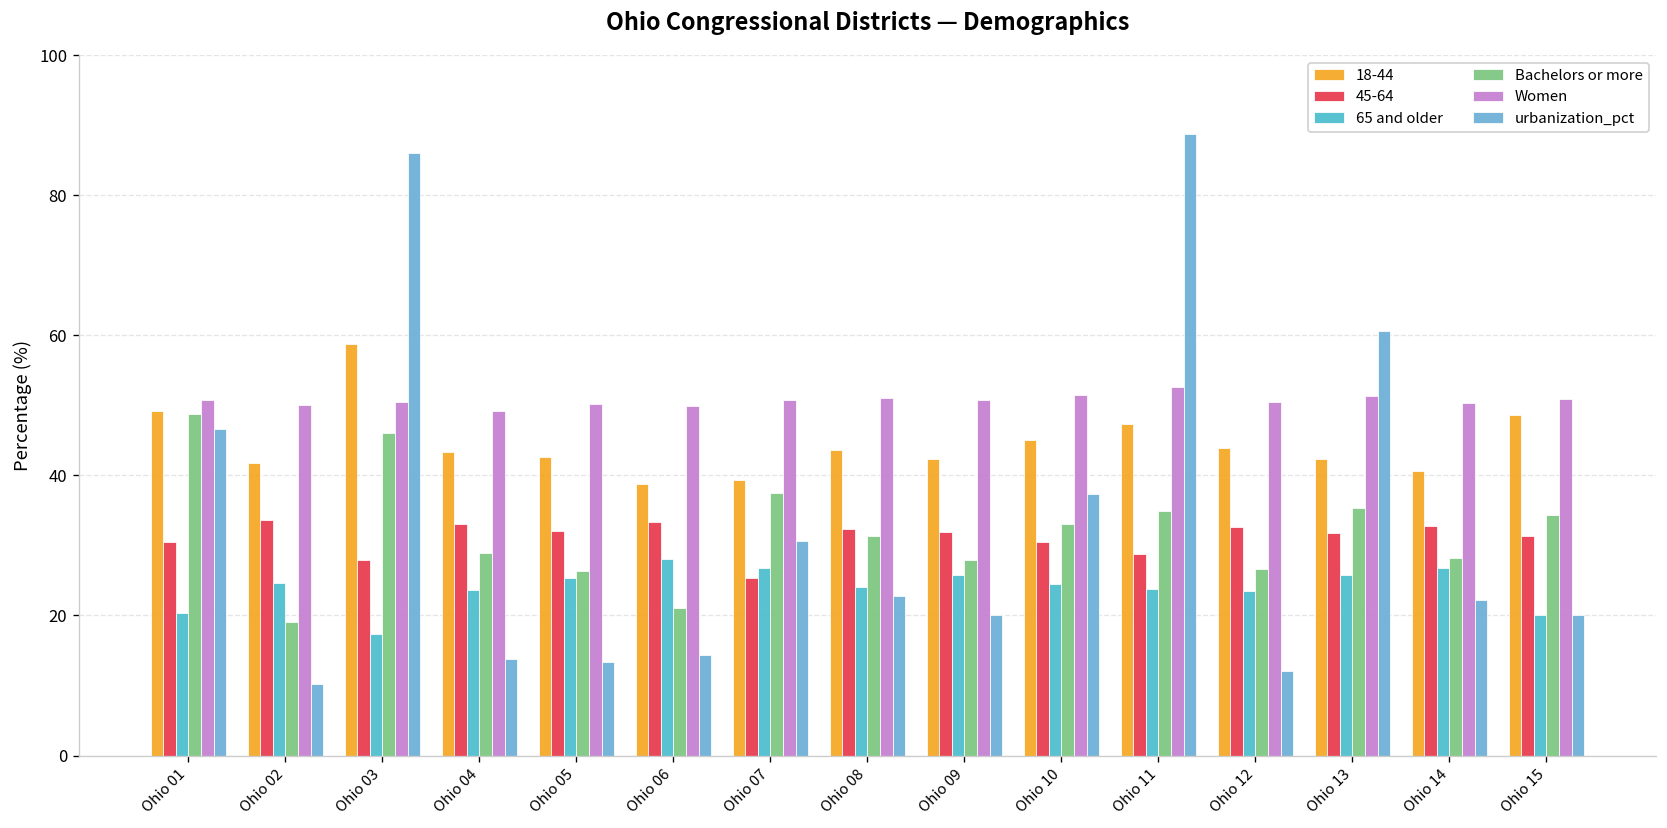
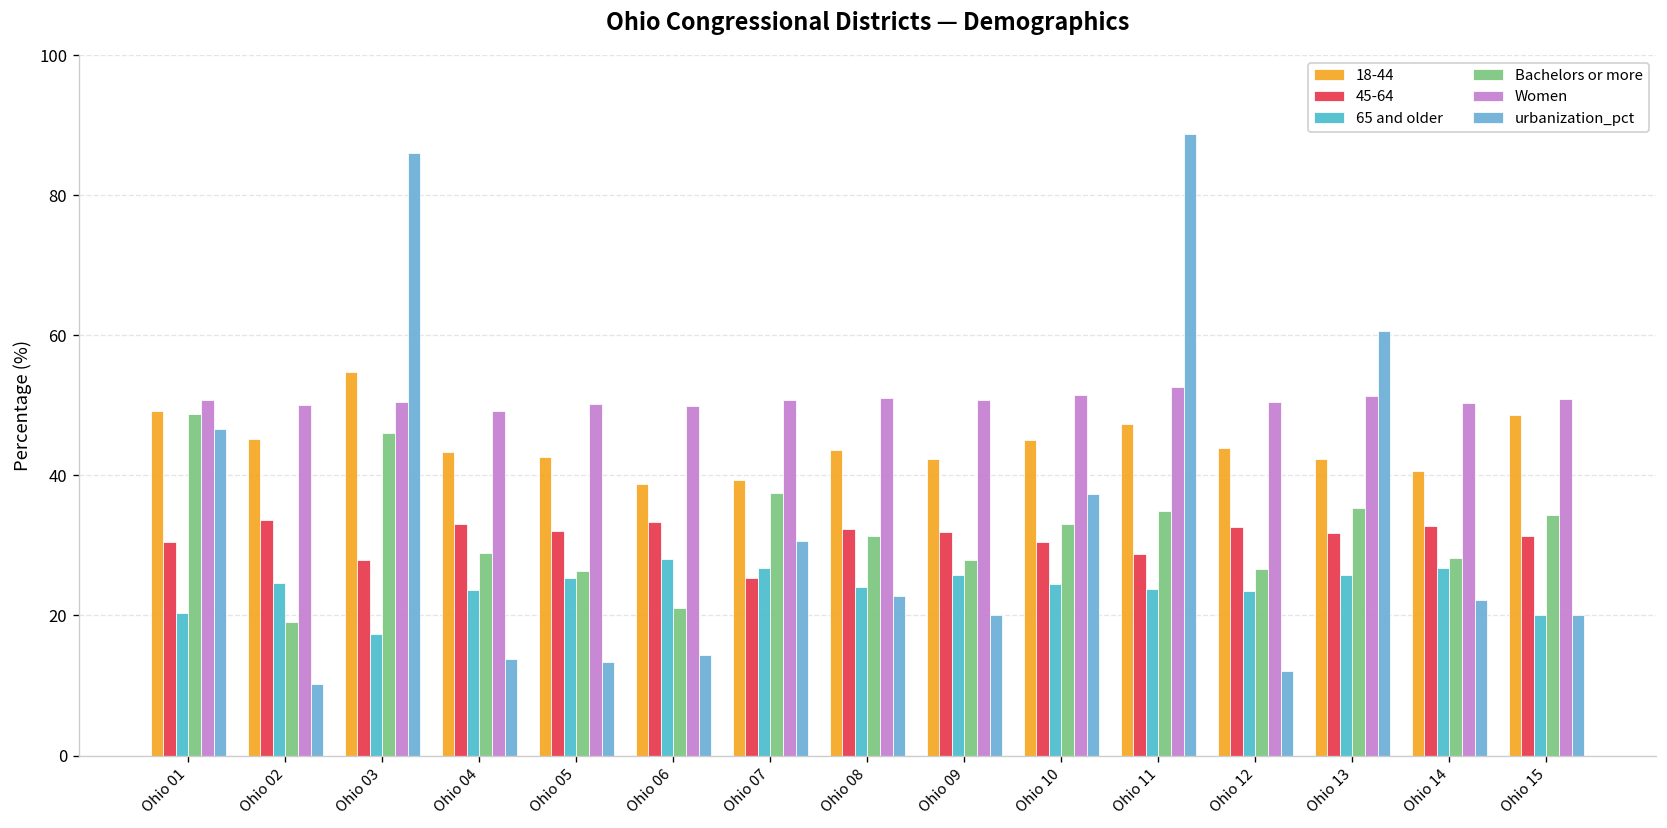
  {
    "18-44": {
      "Ohio 01": 49,
-     "Ohio 02": 42,
-     "Ohio 03": 59,
+     "Ohio 02": 45,
+     "Ohio 03": 55,
      "Ohio 04": 43,
      "Ohio 05": 43,
      "Ohio 06": 39,
      "Ohio 07": 39,
      "Ohio 08": 44,
      "Ohio 09": 42,
      "Ohio 10": 45,
      "Ohio 11": 47,
      "Ohio 12": 44,
      "Ohio 13": 42,
      "Ohio 14": 41,
      "Ohio 15": 49
    },
    "45-64": {
      "Ohio 01": 31,
      "Ohio 02": 34,
      "Ohio 03": 28,
      "Ohio 04": 33,
      "Ohio 05": 32,
      "Ohio 06": 33,
      "Ohio 07": 25,
      "Ohio 08": 32,
      "Ohio 09": 32,
      "Ohio 10": 31,
      "Ohio 11": 29,
      "Ohio 12": 33,
      "Ohio 13": 32,
      "Ohio 14": 33,
      "Ohio 15": 31
    },
    "Bachelors or more": {
      "Ohio 01": 49,
      "Ohio 02": 19,
      "Ohio 03": 46,
      "Ohio 04": 29,
      "Ohio 05": 26,
      "Ohio 06": 21,
      "Ohio 07": 38,
      "Ohio 08": 31,
      "Ohio 09": 28,
      "Ohio 10": 33,
      "Ohio 11": 35,
      "Ohio 12": 27,
      "Ohio 13": 35,
      "Ohio 14": 28,
      "Ohio 15": 34
    },
    "Women": {
      "Ohio 01": 51,
      "Ohio 02": 50,
      "Ohio 03": 51,
      "Ohio 04": 49,
      "Ohio 05": 50,
      "Ohio 06": 50,
      "Ohio 07": 51,
      "Ohio 08": 51,
      "Ohio 09": 51,
      "Ohio 10": 51,
      "Ohio 11": 53,
      "Ohio 12": 50,
      "Ohio 13": 51,
      "Ohio 14": 50,
      "Ohio 15": 51
    }
  }
